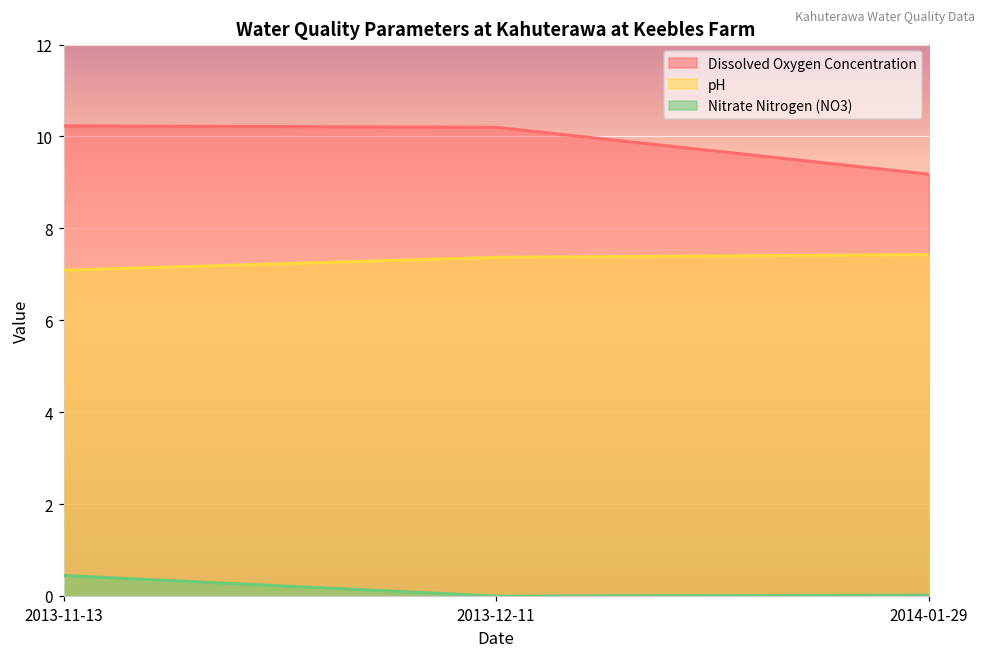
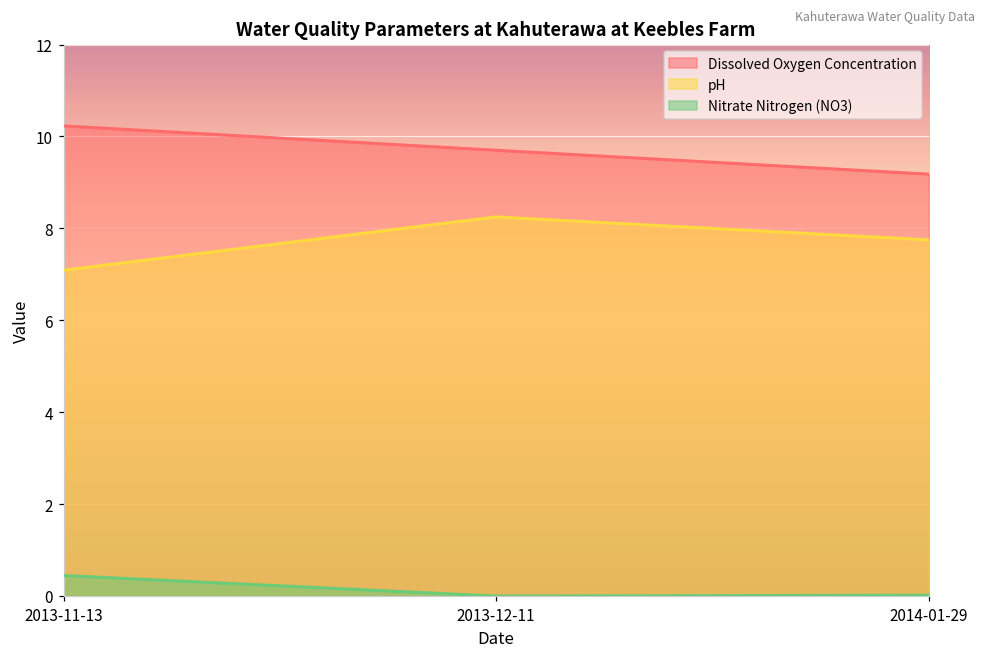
  {
    "Dissolved Oxygen Concentration": {
      "2013-11-13": 10.2,
-     "2013-12-11": 10.2,
+     "2013-12-11": 9.7,
      "2014-01-29": 9.2
    },
    "pH": {
      "2013-11-13": 7.1,
-     "2013-12-11": 7.4,
-     "2014-01-29": 7.4
+     "2013-12-11": 8.3,
+     "2014-01-29": 7.8
    },
    "Nitrate Nitrogen (NO3)": {
      "2013-11-13": 0.4,
      "2013-12-11": 0.0,
      "2014-01-29": 0.0
    }
  }
